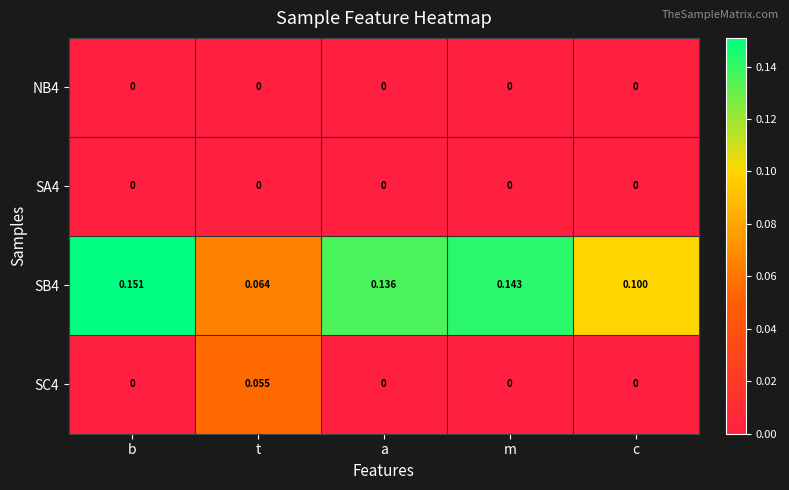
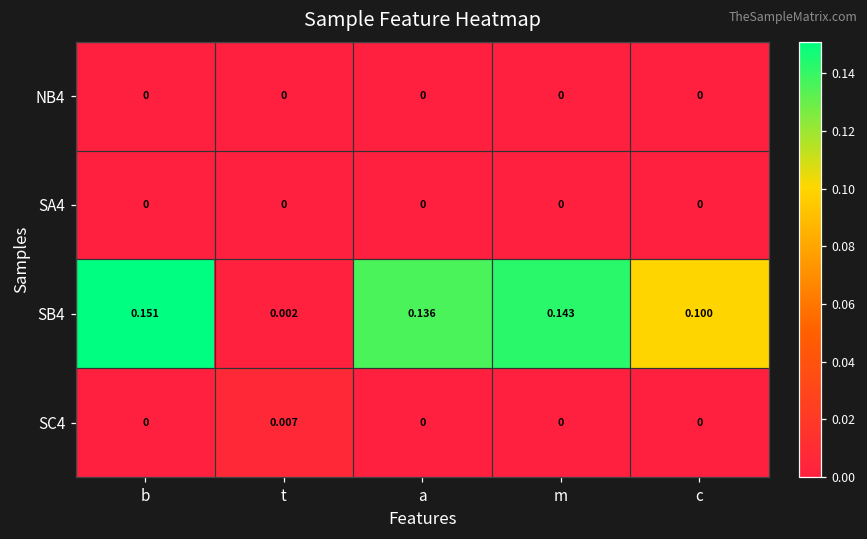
  {
    "NB4": {
      "b": 0,
      "t": 0,
      "a": 0,
      "m": 0,
      "c": 0
    },
    "SA4": {
      "b": 0,
      "t": 0,
      "a": 0,
      "m": 0,
      "c": 0
    },
    "SB4": {
      "b": 0.151,
-     "t": 0.064,
+     "t": 0.002,
      "a": 0.136,
      "m": 0.143,
      "c": 0.100
    },
    "SC4": {
      "b": 0,
-     "t": 0.055,
+     "t": 0.007,
      "a": 0,
      "m": 0,
      "c": 0
    }
  }
